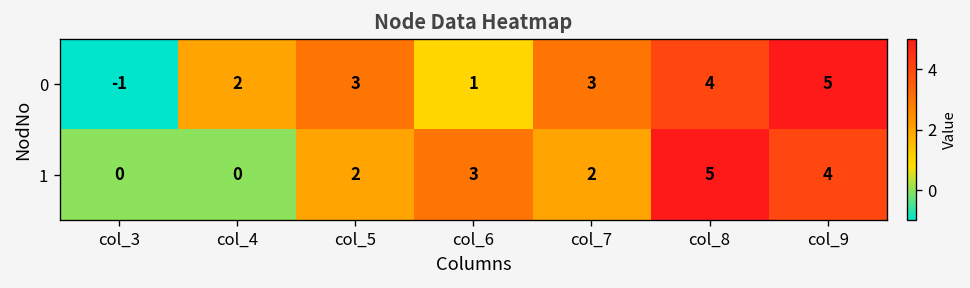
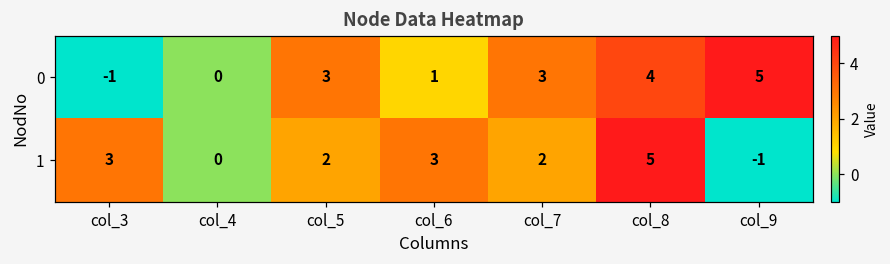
  {
    "0": {
      "col_3": -1,
-     "col_4": 2,
+     "col_4": 0,
      "col_5": 3,
      "col_6": 1,
      "col_7": 3,
      "col_8": 4,
      "col_9": 5
    },
    "1": {
-     "col_3": 0,
+     "col_3": 3,
      "col_4": 0,
      "col_5": 2,
      "col_6": 3,
      "col_7": 2,
      "col_8": 5,
-     "col_9": 4
+     "col_9": -1
    }
  }
